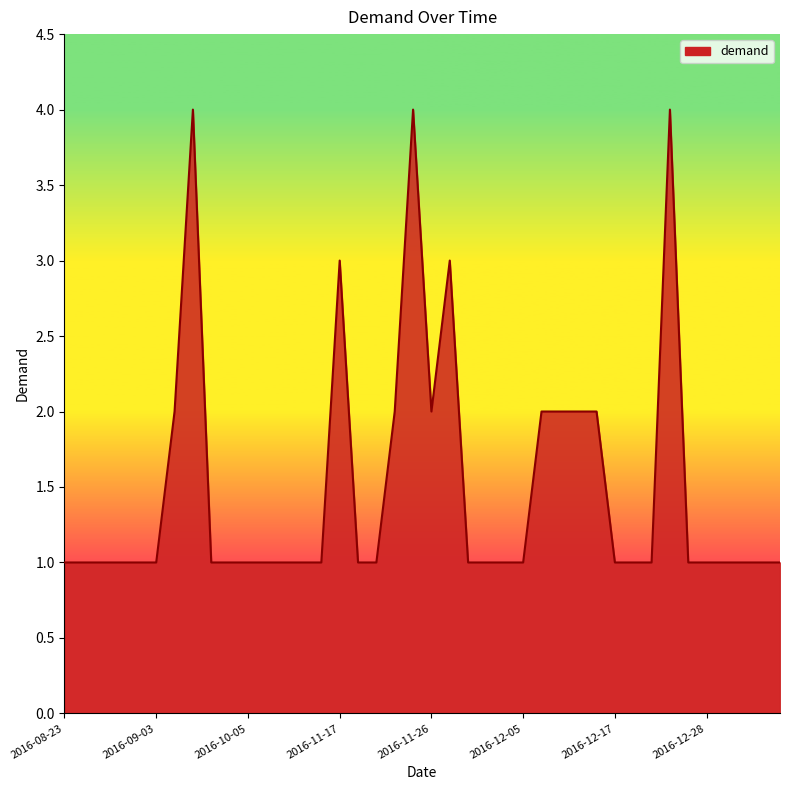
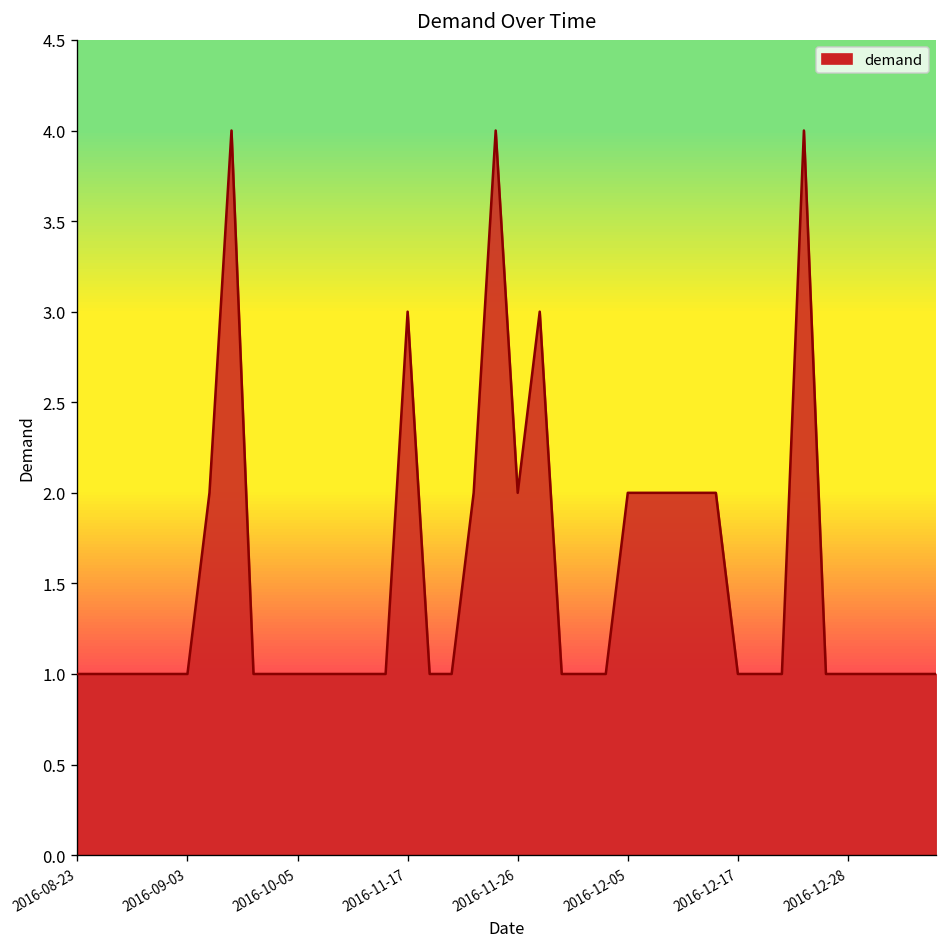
  {
    "2016-08-23": 1,
    "2016-09-03": 1,
    "2016-10-05": 1,
    "2016-11-17": 3,
    "2016-11-26": 2,
-   "2016-12-05": 1,
+   "2016-12-05": 2,
    "2016-12-17": 1,
    "2016-12-28": 1
  }
